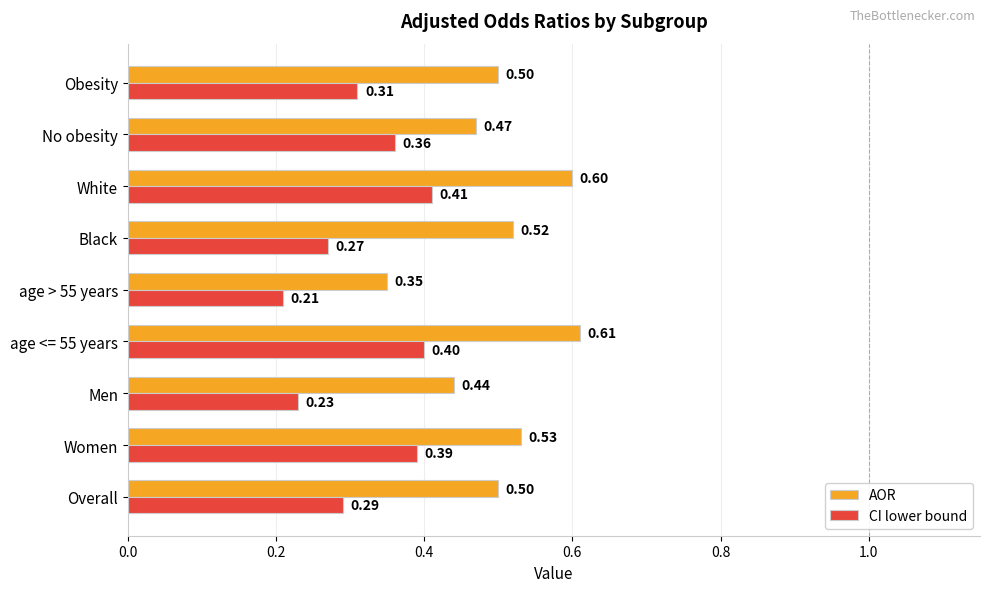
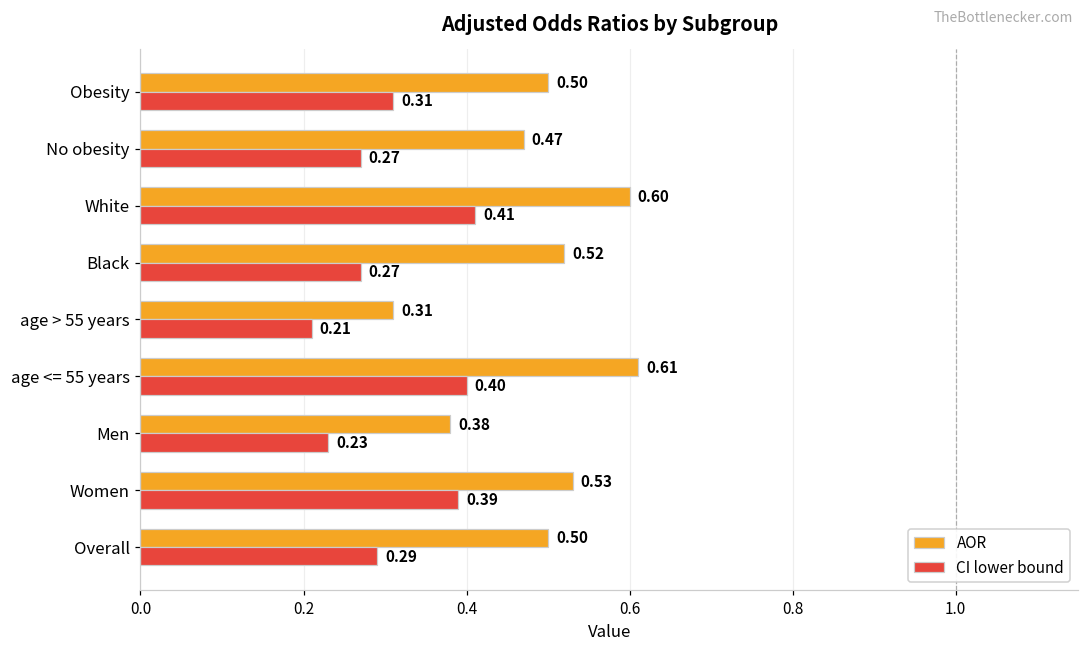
  {
    "AOR": {
      "Obesity": 0.50,
      "No obesity": 0.47,
      "White": 0.60,
      "Black": 0.52,
-     "age > 55 years": 0.35,
+     "age > 55 years": 0.31,
      "age <= 55 years": 0.61,
-     "Men": 0.44,
+     "Men": 0.38,
      "Women": 0.53,
      "Overall": 0.50
    },
    "CI lower bound": {
      "Obesity": 0.31,
-     "No obesity": 0.36,
+     "No obesity": 0.27,
      "White": 0.41,
      "Black": 0.27,
      "age > 55 years": 0.21,
      "age <= 55 years": 0.40,
      "Men": 0.23,
      "Women": 0.39,
      "Overall": 0.29
    }
  }
